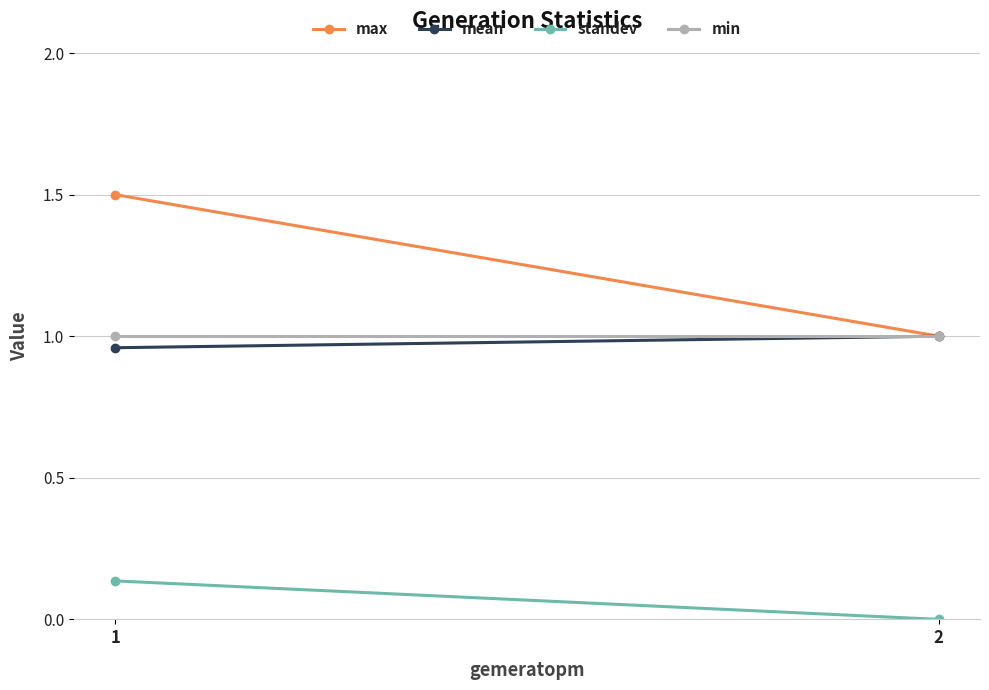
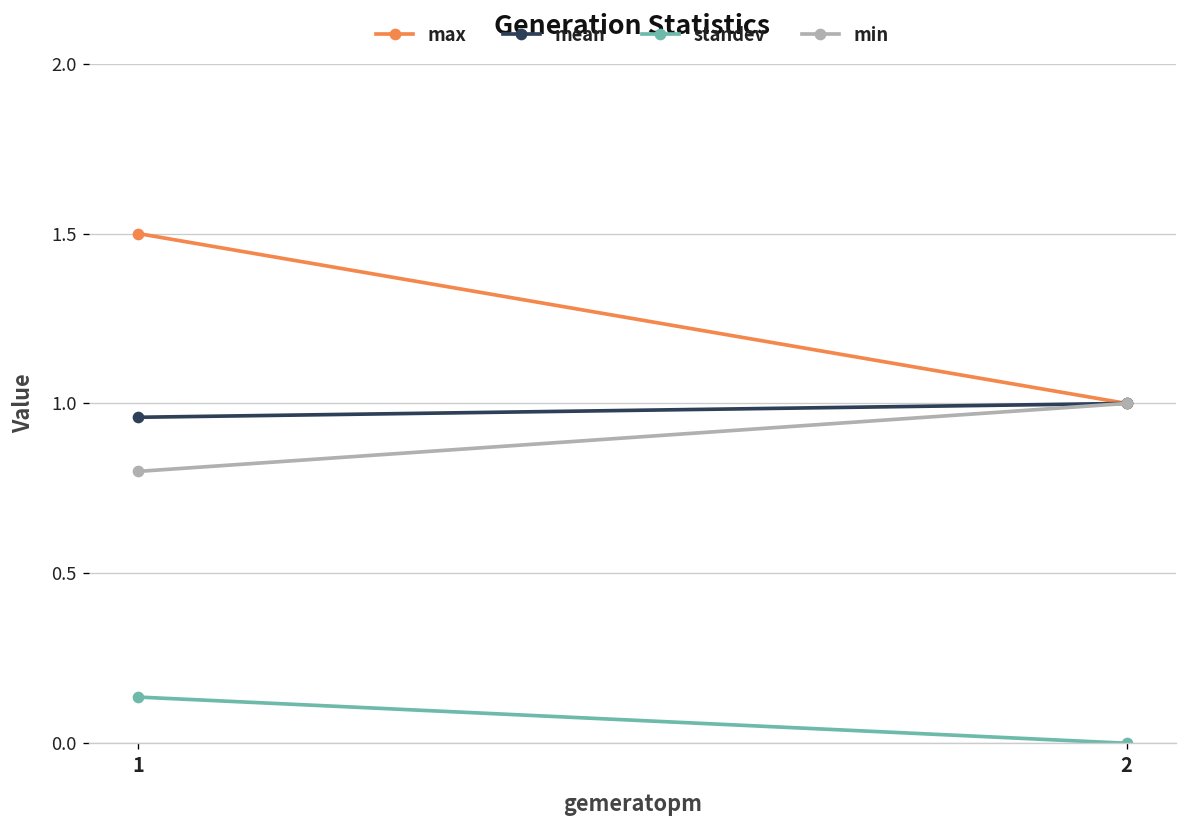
  {
    "max": {
      "1": 1.5
    },
    "mean": {
      "1": 0.96
    },
    "standev": {
      "1": 0.14,
      "2": 0.0
    },
    "min": {
-     "1": 1.0
+     "1": 0.8
    }
  }
